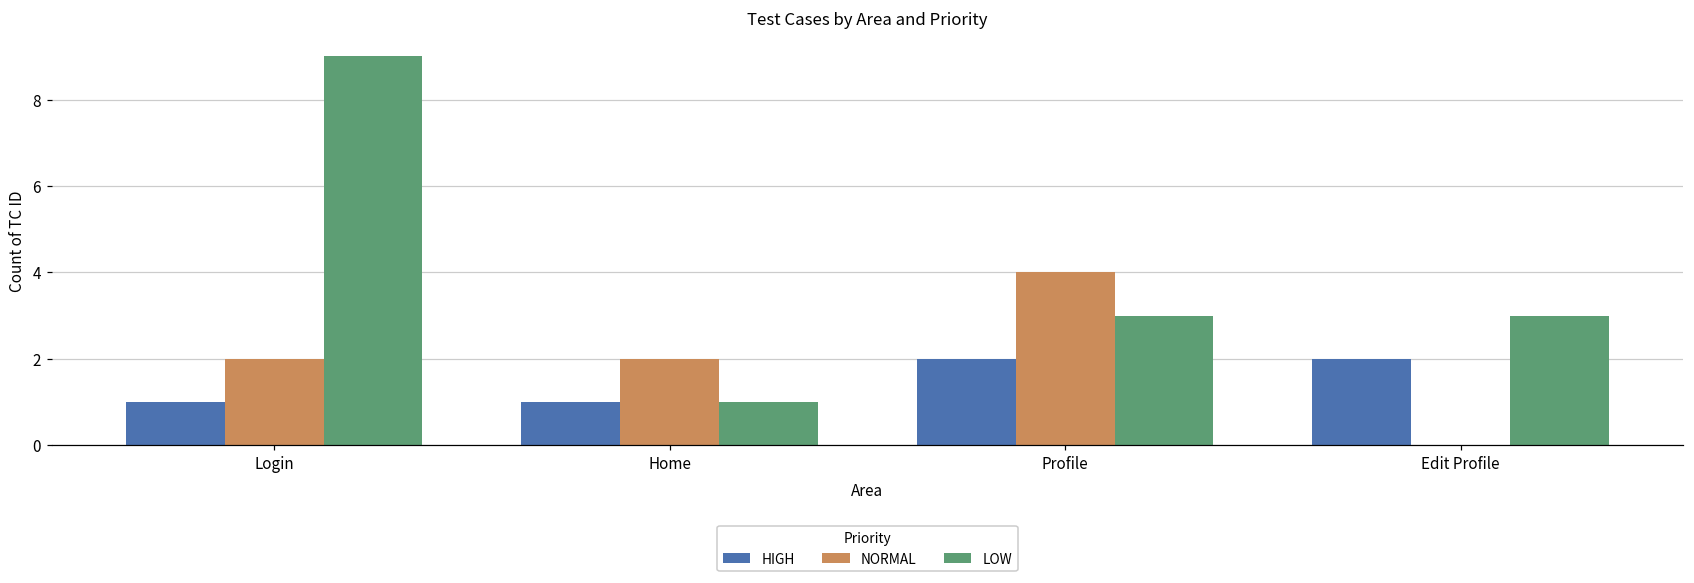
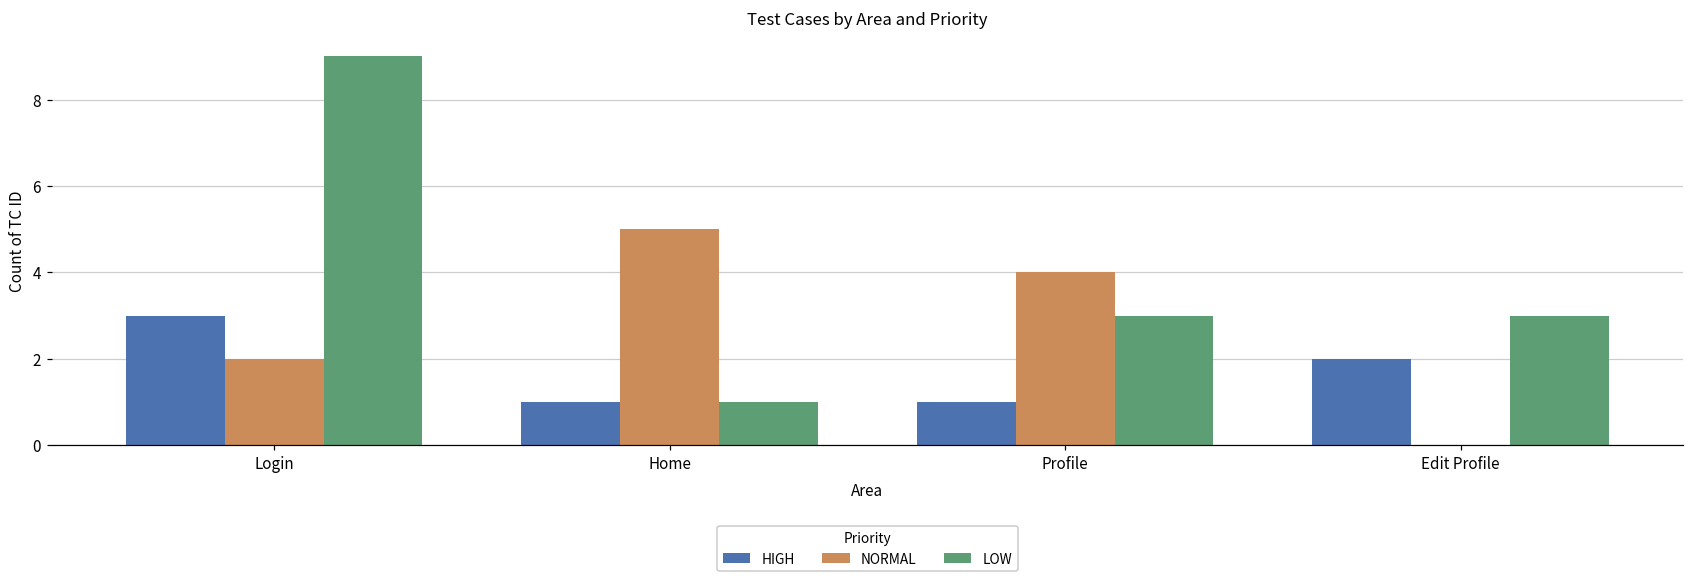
  {
    "HIGH": {
-     "Login": 1,
+     "Login": 3,
      "Home": 1,
-     "Profile": 2,
+     "Profile": 1,
      "Edit Profile": 2
    },
    "NORMAL": {
      "Login": 2,
-     "Home": 2,
+     "Home": 5,
      "Profile": 4,
      "Edit Profile": 0
    },
    "LOW": {
      "Login": 9,
      "Home": 1,
      "Profile": 3,
      "Edit Profile": 3
    }
  }
